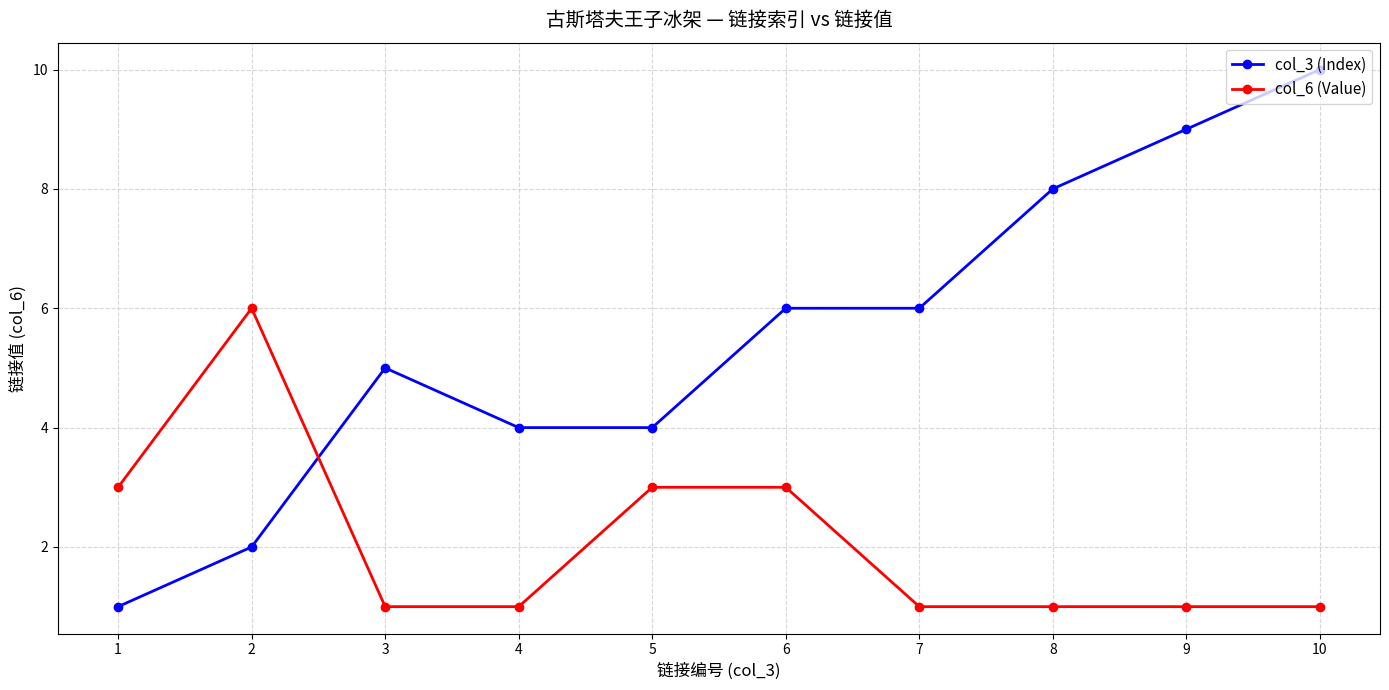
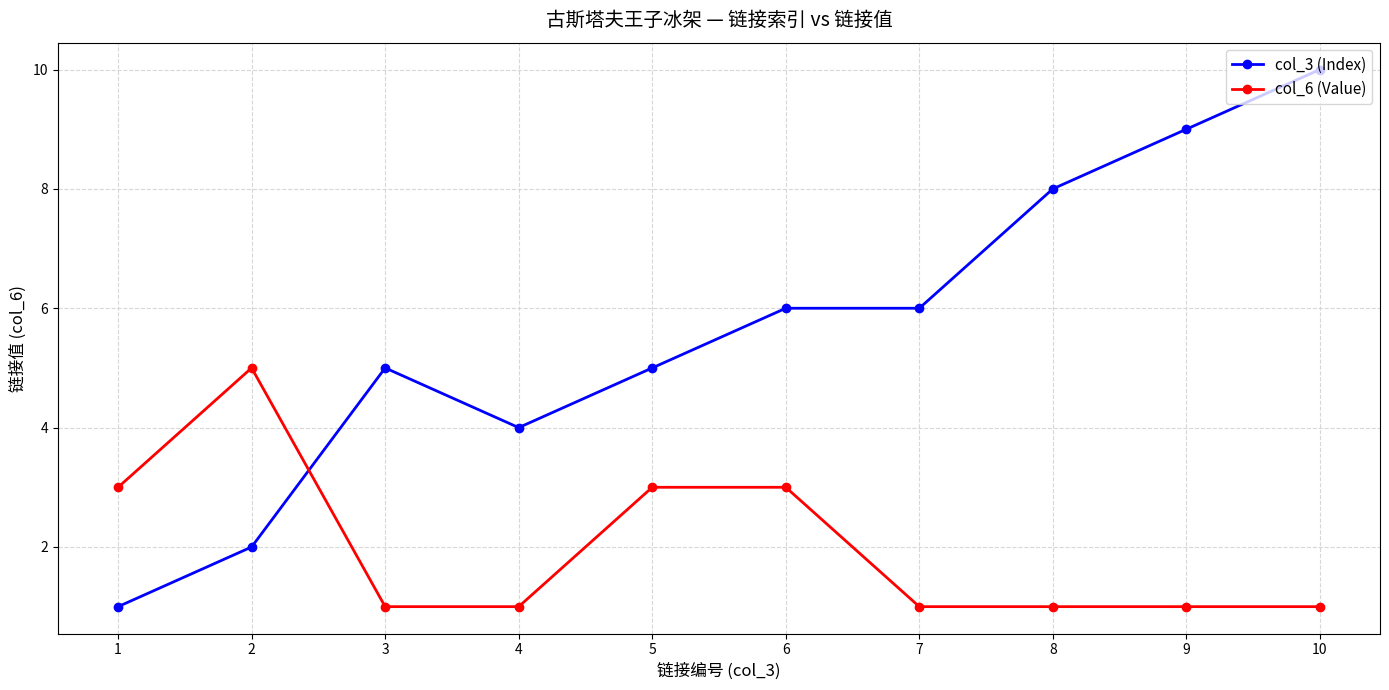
  {
    "col_3 (Index)": {
      "1": 1,
      "2": 2,
      "3": 5,
      "4": 4,
-     "5": 4,
+     "5": 5,
      "6": 6,
      "7": 6,
      "8": 8,
      "9": 9
    },
    "col_6 (Value)": {
      "1": 3,
-     "2": 6,
+     "2": 5,
      "3": 1,
      "4": 1,
      "5": 3,
      "6": 3,
      "7": 1,
      "8": 1,
      "9": 1,
      "10": 1
    }
  }
